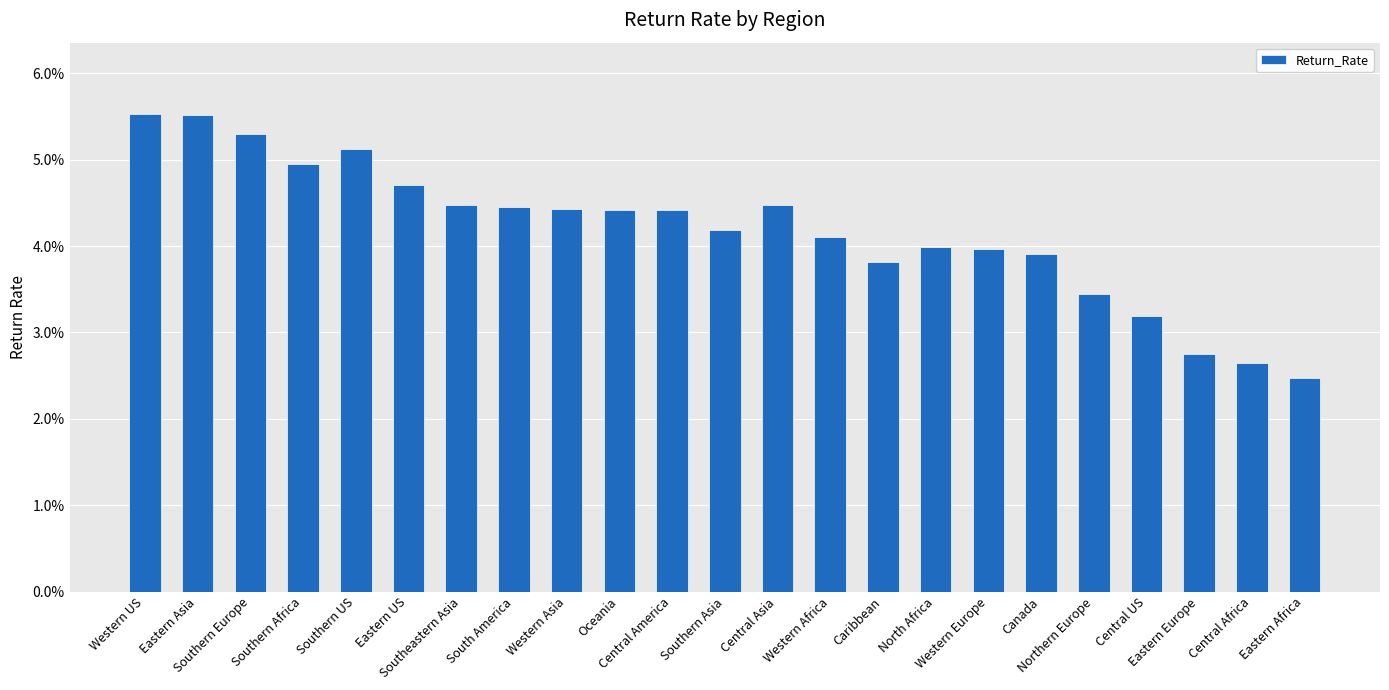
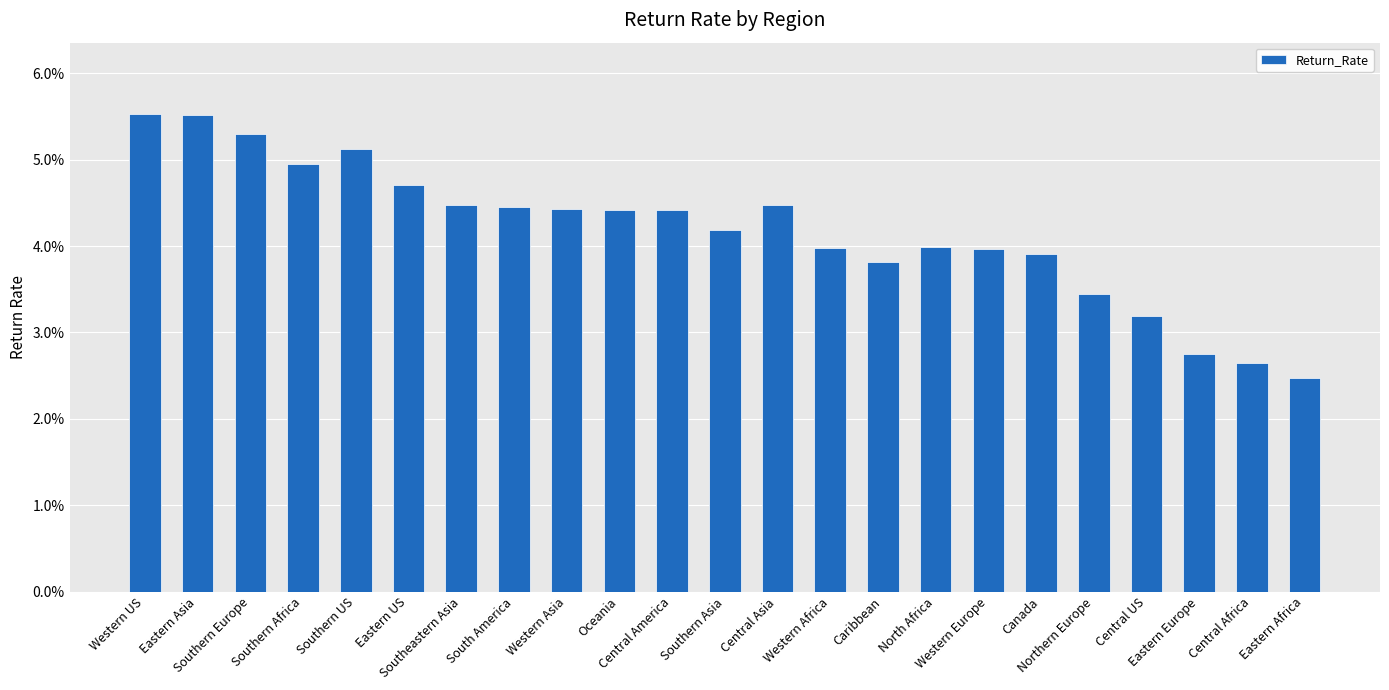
  {
    "Western US": "5.5%",
    "Eastern Asia": "5.5%",
    "Southern Europe": "5.3%",
    "Southern Africa": "5.0%",
    "Southern US": "5.1%",
    "Eastern US": "4.7%",
    "Southeastern Asia": "4.5%",
    "South America": "4.5%",
    "Western Asia": "4.4%",
    "Oceania": "4.4%",
    "Central America": "4.4%",
    "Southern Asia": "4.2%",
    "Central Asia": "4.5%",
-   "Western Africa": "4.1%",
+   "Western Africa": "4.0%",
    "Caribbean": "3.8%",
    "North Africa": "4.0%",
    "Western Europe": "4.0%",
    "Canada": "3.9%",
    "Northern Europe": "3.4%",
    "Central US": "3.2%",
    "Eastern Europe": "2.7%",
    "Central Africa": "2.6%",
    "Eastern Africa": "2.5%"
  }
